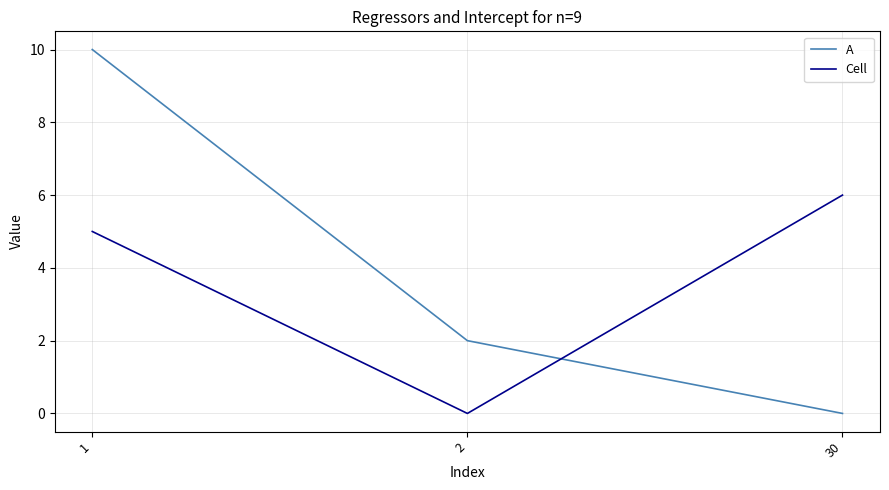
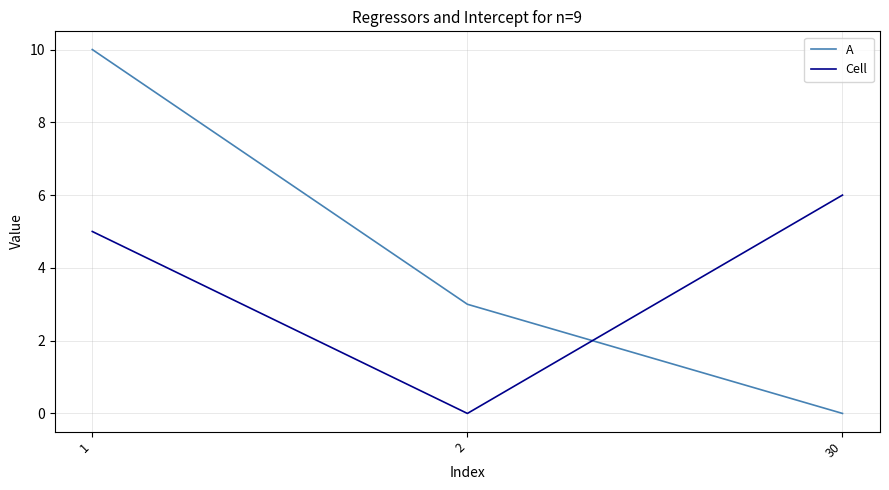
  {
    "A": {
      "1": 10,
-     "2": 2,
+     "2": 3,
      "30": 0
    },
    "Cell": {
      "1": 5,
      "2": 0,
      "30": 6
    }
  }
